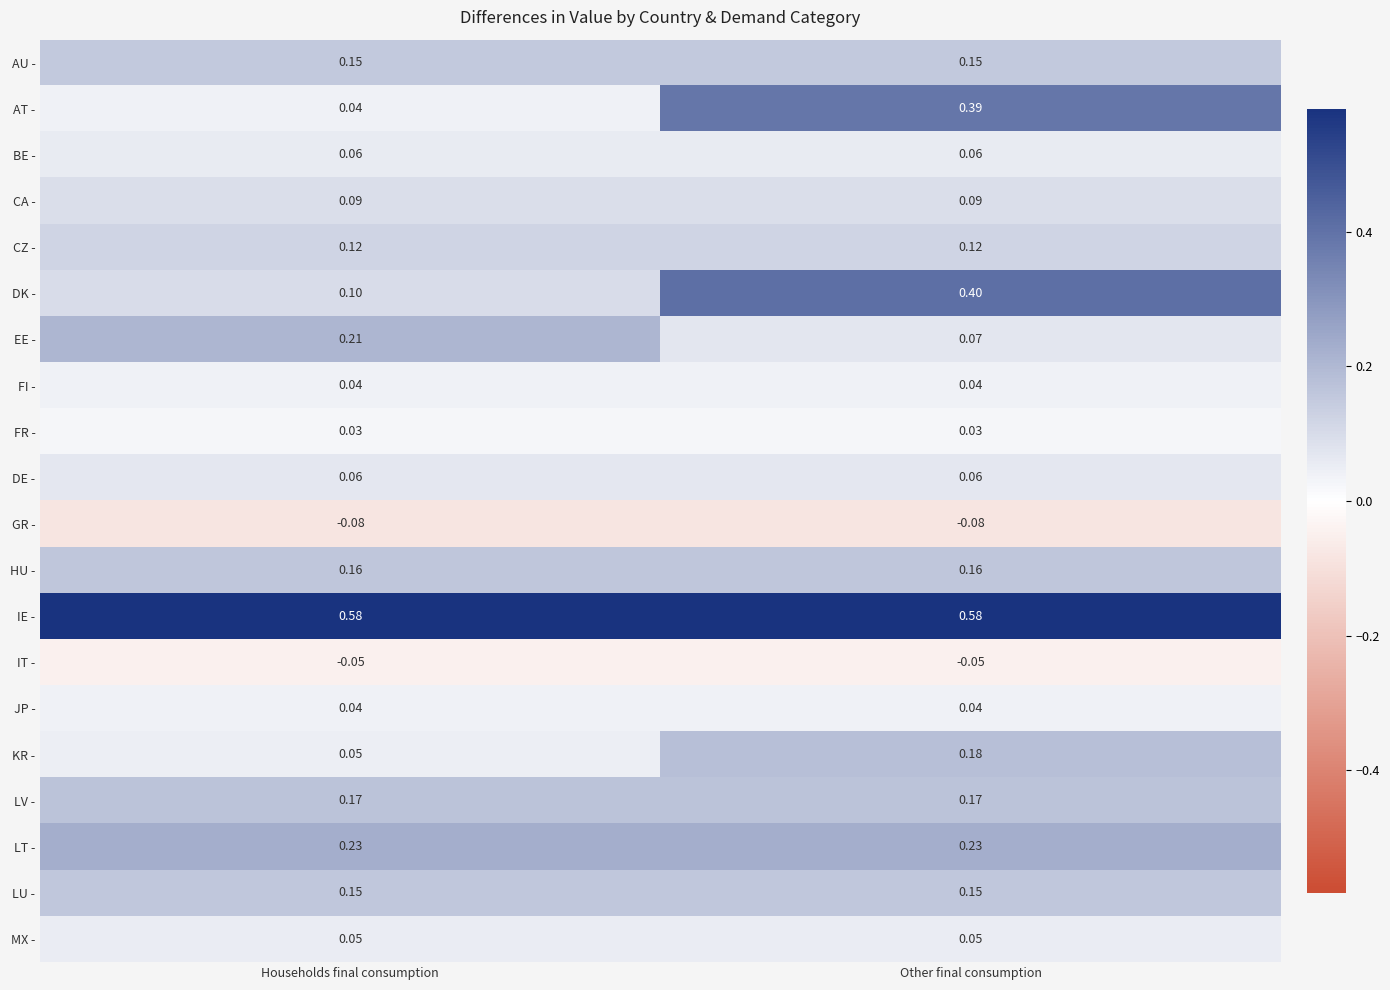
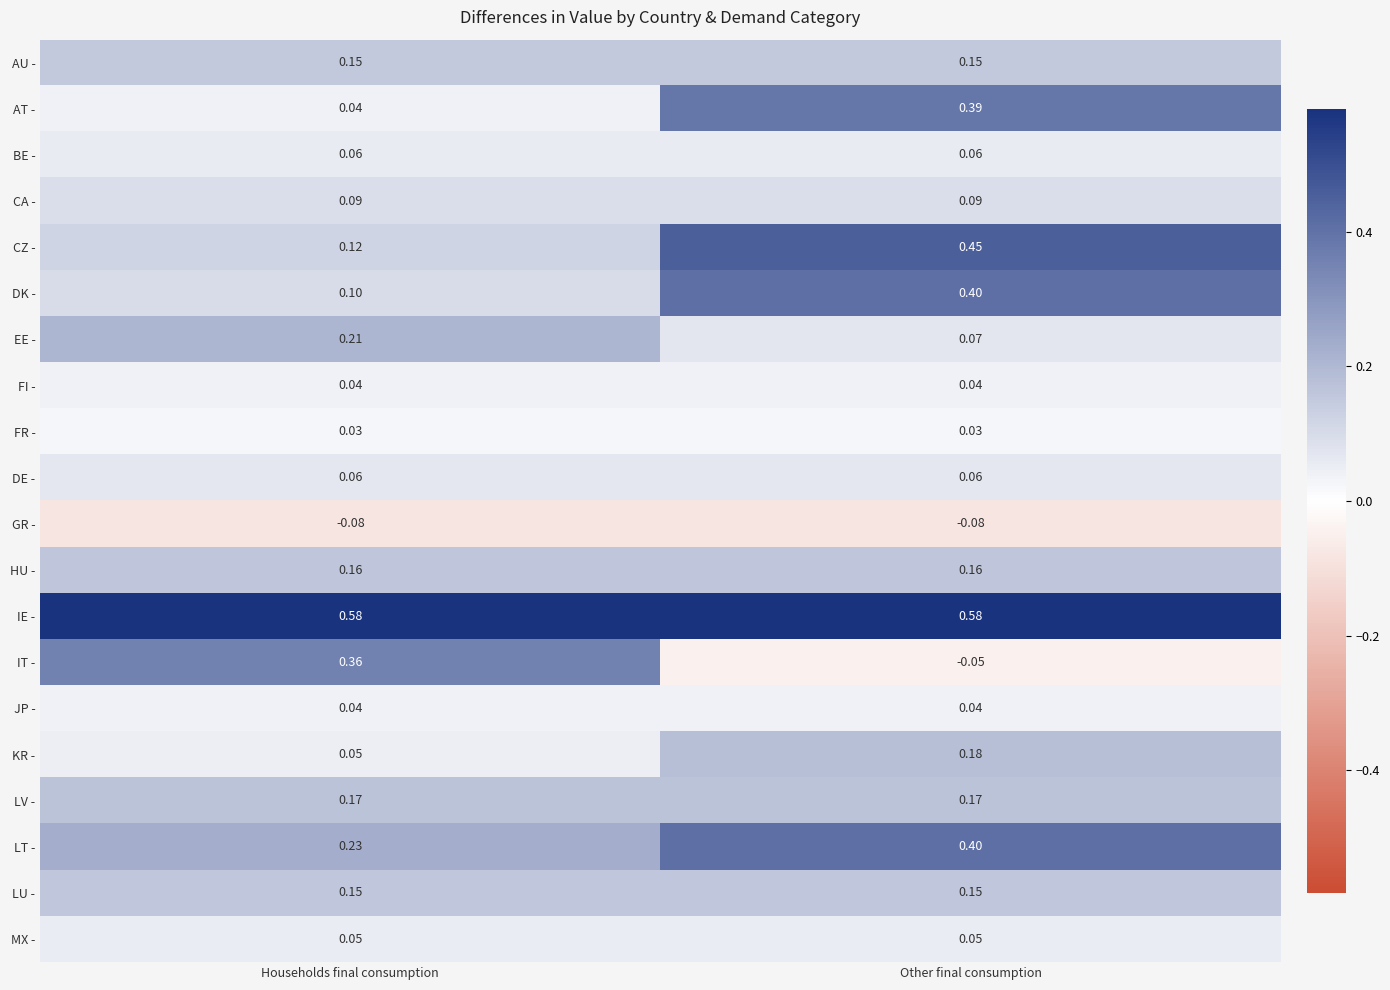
  {
    "AU -": {
      "Households final consumption": 0.15,
      "Other final consumption": 0.15
    },
    "AT -": {
      "Households final consumption": 0.04,
      "Other final consumption": 0.39
    },
    "BE -": {
      "Households final consumption": 0.06,
      "Other final consumption": 0.06
    },
    "CA -": {
      "Households final consumption": 0.09,
      "Other final consumption": 0.09
    },
    "CZ -": {
      "Households final consumption": 0.12,
-     "Other final consumption": 0.12
+     "Other final consumption": 0.45
    },
    "DK -": {
      "Households final consumption": 0.10,
      "Other final consumption": 0.40
    },
    "EE -": {
      "Households final consumption": 0.21,
      "Other final consumption": 0.07
    },
    "FI -": {
      "Households final consumption": 0.04,
      "Other final consumption": 0.04
    },
    "FR -": {
      "Households final consumption": 0.03,
      "Other final consumption": 0.03
    },
    "DE -": {
      "Households final consumption": 0.06,
      "Other final consumption": 0.06
    },
    "GR -": {
      "Households final consumption": -0.08,
      "Other final consumption": -0.08
    },
    "HU -": {
      "Households final consumption": 0.16,
      "Other final consumption": 0.16
    },
    "IE -": {
      "Households final consumption": 0.58,
      "Other final consumption": 0.58
    },
    "IT -": {
-     "Households final consumption": -0.05,
+     "Households final consumption": 0.36,
      "Other final consumption": -0.05
    },
    "JP -": {
      "Households final consumption": 0.04,
      "Other final consumption": 0.04
    },
    "KR -": {
      "Households final consumption": 0.05,
      "Other final consumption": 0.18
    },
    "LV -": {
      "Households final consumption": 0.17,
      "Other final consumption": 0.17
    },
    "LT -": {
      "Households final consumption": 0.23,
-     "Other final consumption": 0.23
+     "Other final consumption": 0.40
    },
    "LU -": {
      "Households final consumption": 0.15,
      "Other final consumption": 0.15
    },
    "MX -": {
      "Households final consumption": 0.05,
      "Other final consumption": 0.05
    }
  }
